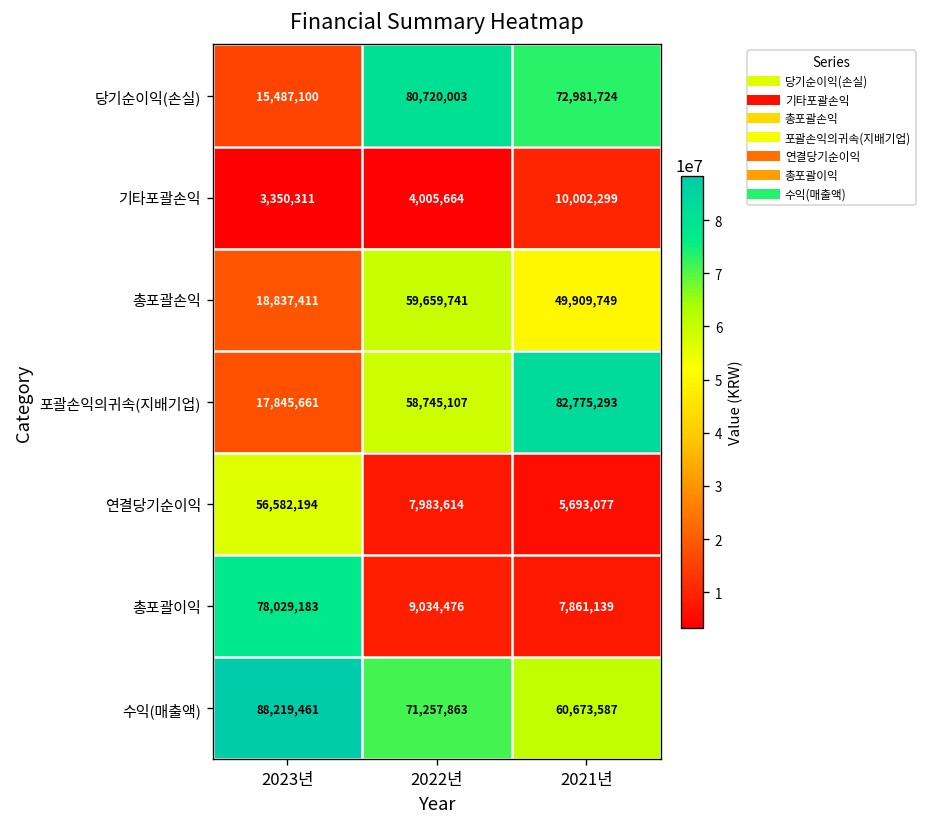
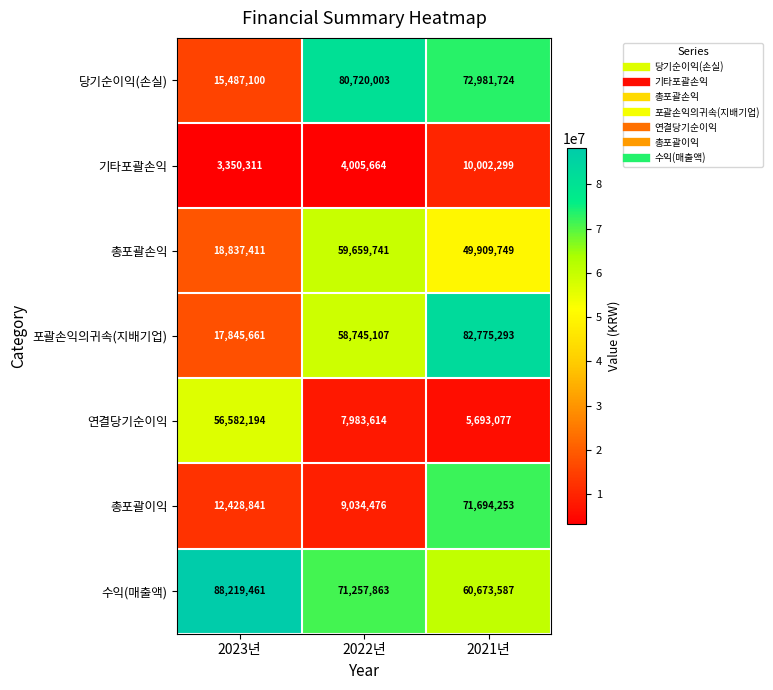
  {
    "당기순이익(손실)": {
      "2023년": "15,487,100",
      "2022년": "80,720,003",
      "2021년": "72,981,724"
    },
    "기타포괄손익": {
      "2023년": "3,350,311",
      "2022년": "4,005,664",
      "2021년": "10,002,299"
    },
    "총포괄손익": {
      "2023년": "18,837,411",
      "2022년": "59,659,741",
      "2021년": "49,909,749"
    },
    "포괄손익의귀속(지배기업)": {
      "2023년": "17,845,661",
      "2022년": "58,745,107",
      "2021년": "82,775,293"
    },
    "연결당기순이익": {
      "2023년": "56,582,194",
      "2022년": "7,983,614",
      "2021년": "5,693,077"
    },
    "총포괄이익": {
-     "2023년": "78,029,183",
+     "2023년": "12,428,841",
      "2022년": "9,034,476",
-     "2021년": "7,861,139"
+     "2021년": "71,694,253"
    },
    "수익(매출액)": {
      "2023년": "88,219,461",
      "2022년": "71,257,863",
      "2021년": "60,673,587"
    }
  }
